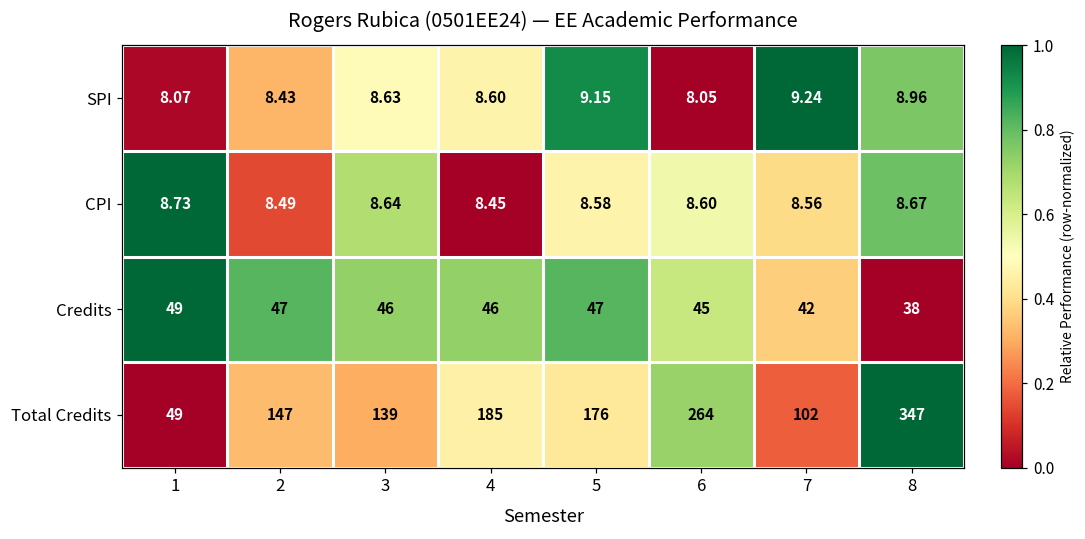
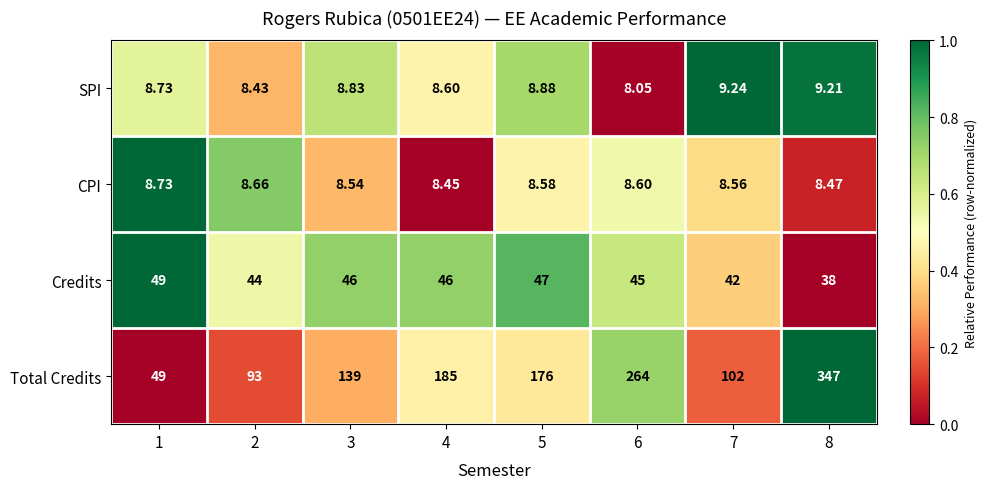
  {
    "SPI": {
-     "1": 8.07,
+     "1": 8.73,
      "2": 8.43,
-     "3": 8.63,
+     "3": 8.83,
      "4": 8.60,
-     "5": 9.15,
+     "5": 8.88,
      "6": 8.05,
      "7": 9.24,
-     "8": 8.96
+     "8": 9.21
    },
    "CPI": {
      "1": 8.73,
-     "2": 8.49,
-     "3": 8.64,
+     "2": 8.66,
+     "3": 8.54,
      "4": 8.45,
      "5": 8.58,
      "6": 8.60,
      "7": 8.56,
-     "8": 8.67
+     "8": 8.47
    },
    "Credits": {
      "1": 49,
-     "2": 47,
+     "2": 44,
      "3": 46,
      "4": 46,
      "5": 47,
      "6": 45,
      "7": 42,
      "8": 38
    },
    "Total Credits": {
      "1": 49,
-     "2": 147,
+     "2": 93,
      "3": 139,
      "4": 185,
      "5": 176,
      "6": 264,
      "7": 102,
      "8": 347
    }
  }
